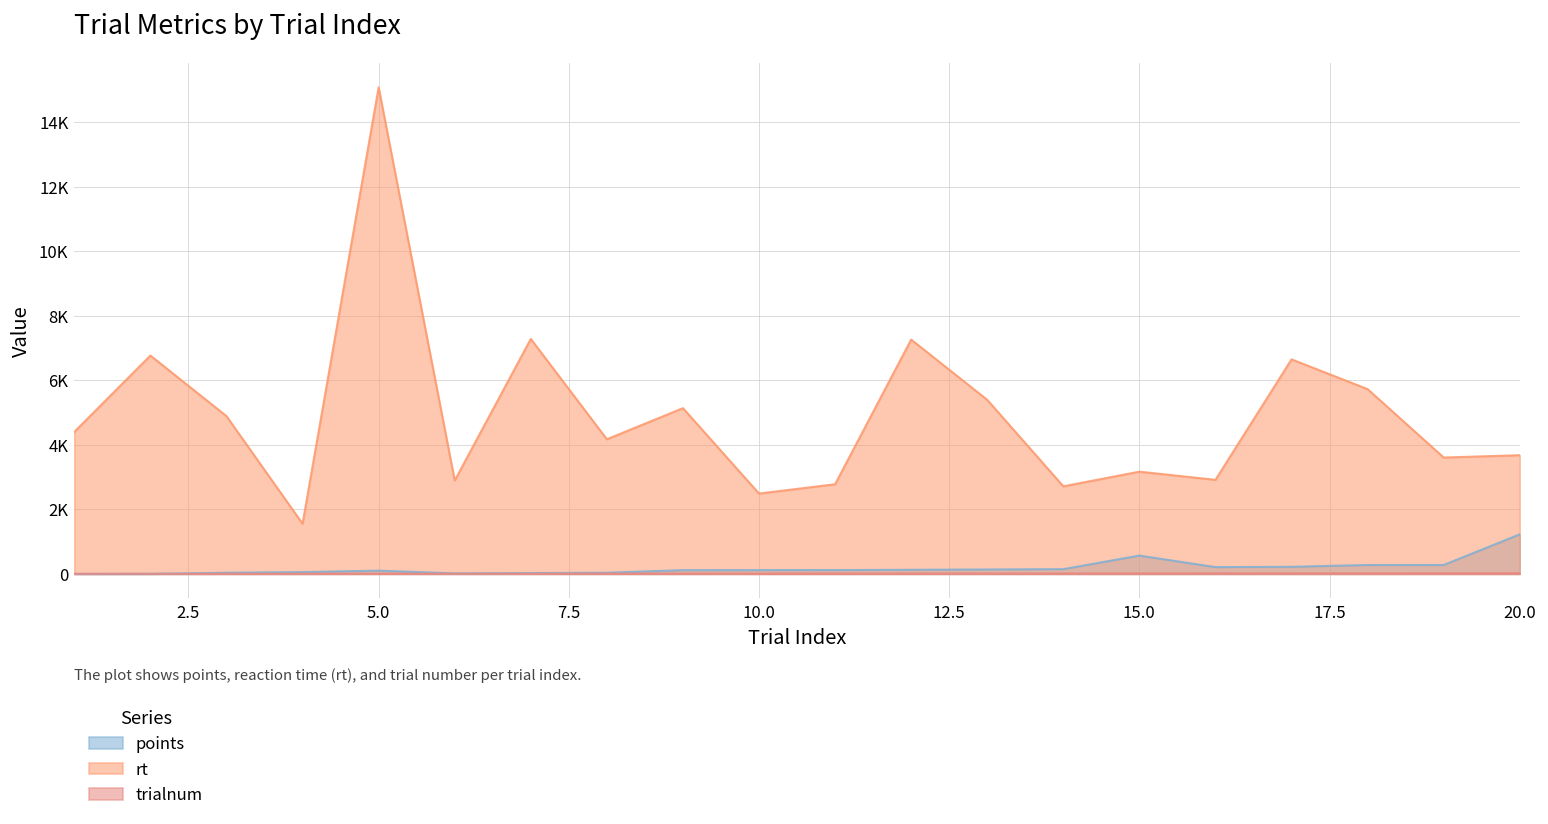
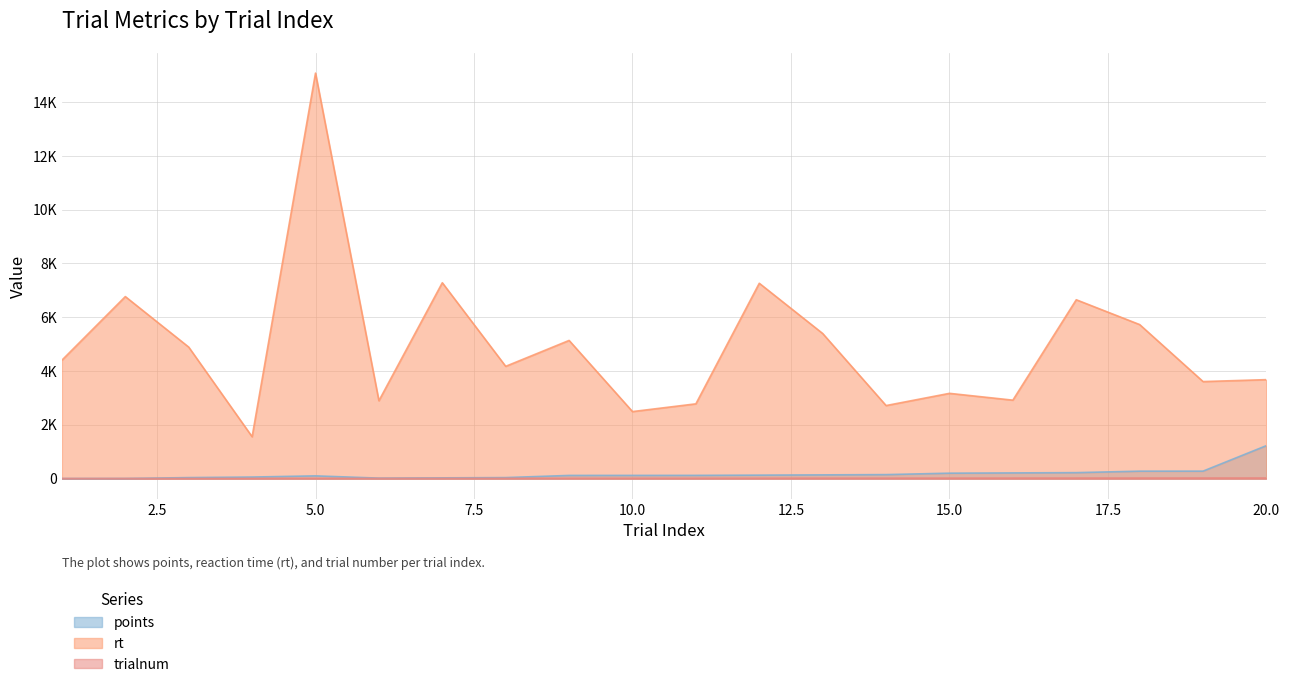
  {
    "points": {
      "5.0": 100,
      "10.0": 100,
-     "15.0": 600,
+     "15.0": 200,
      "20.0": 1200
    }
  }
